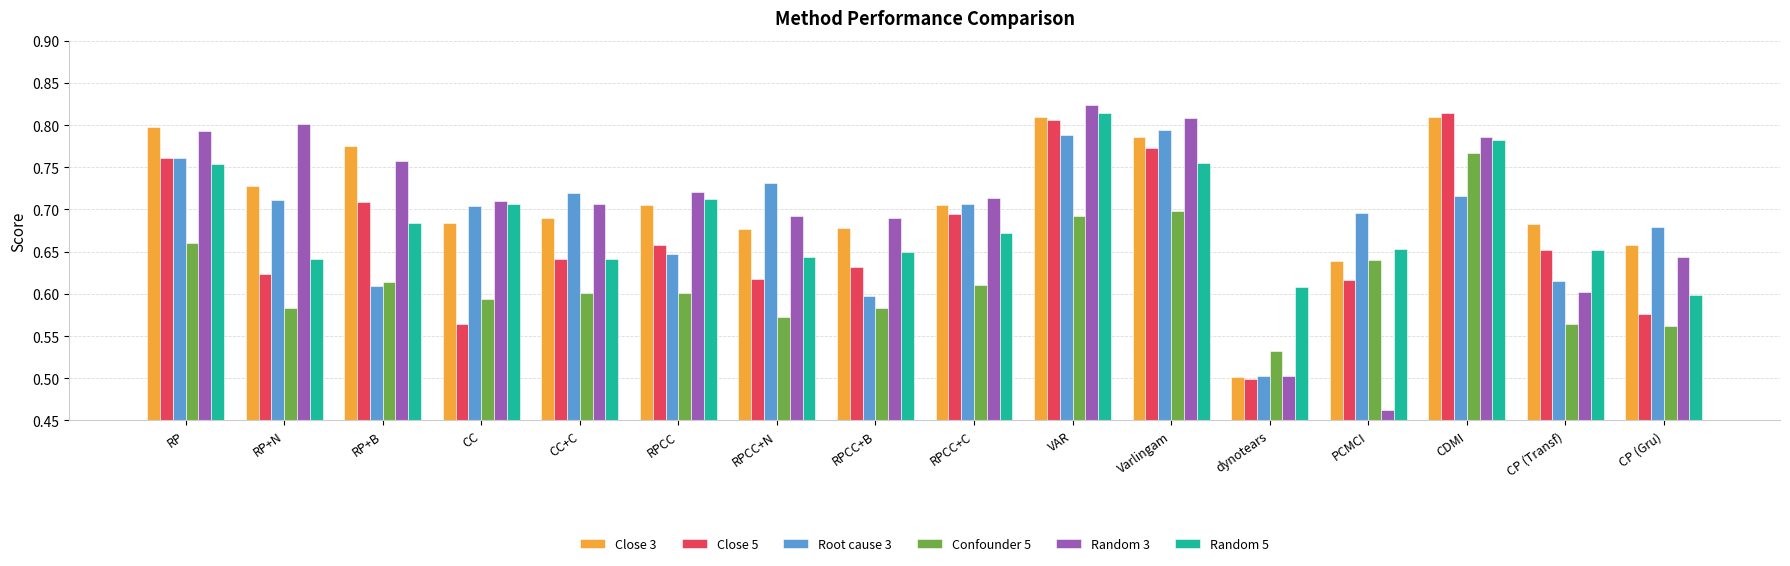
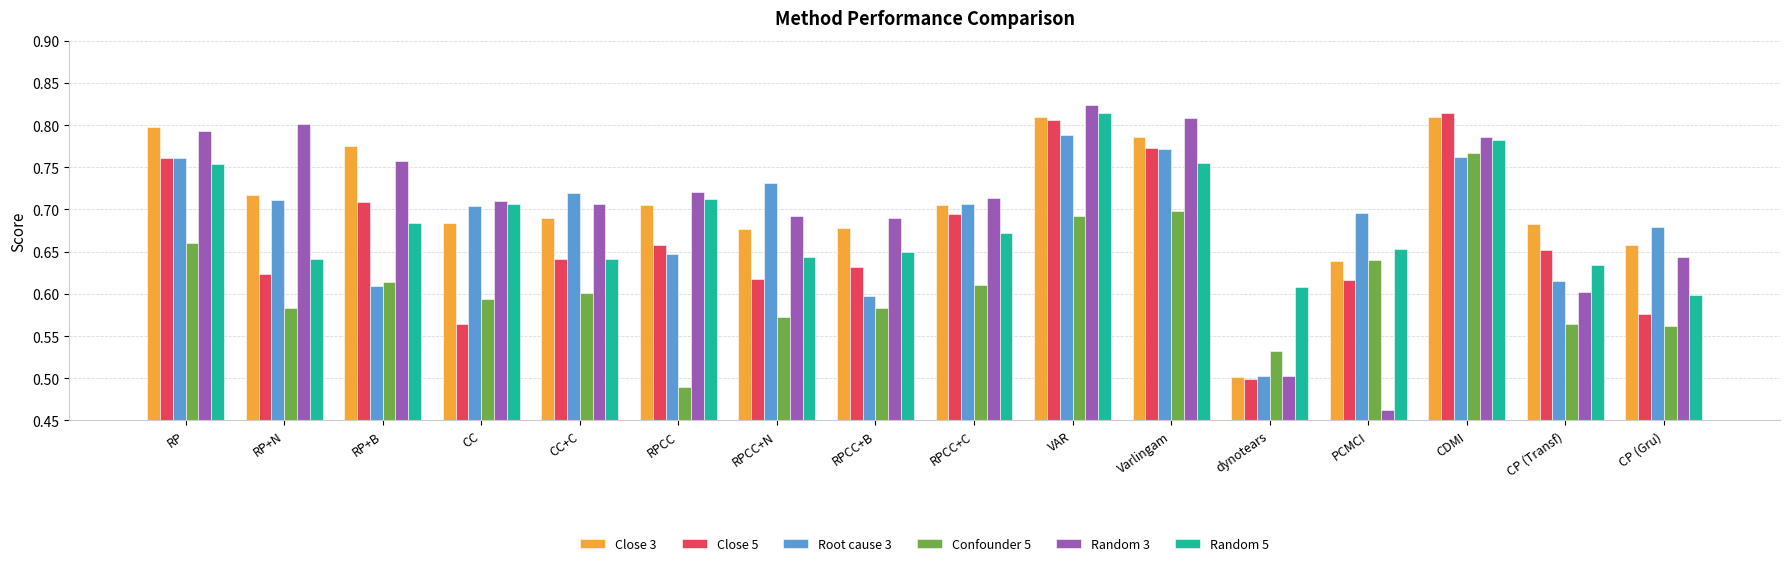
  {
    "Close 3": {
      "RP": 0.80,
-     "RP+N": 0.73,
+     "RP+N": 0.72,
      "RP+B": 0.78,
      "CC": 0.68,
      "CC+C": 0.69,
      "RPCC": 0.70,
      "RPCC+N": 0.68,
      "RPCC+B": 0.68,
      "RPCC+C": 0.71,
      "VAR": 0.81,
      "Varlingam": 0.79,
      "dynotears": 0.50,
      "PCMCI": 0.64,
      "CDMI": 0.81,
      "CP (Transf)": 0.68,
      "CP (Gru)": 0.66
    },
    "Close 5": {
      "RP": 0.76,
      "RP+N": 0.62,
      "RP+B": 0.71,
      "CC": 0.56,
      "CC+C": 0.64,
      "RPCC": 0.66,
      "RPCC+N": 0.62,
      "RPCC+B": 0.63,
      "RPCC+C": 0.70,
      "VAR": 0.81,
      "Varlingam": 0.77,
      "dynotears": 0.50,
      "PCMCI": 0.62,
      "CDMI": 0.81,
      "CP (Transf)": 0.65,
      "CP (Gru)": 0.58
    },
    "Root cause 3": {
      "RP": 0.76,
      "RP+N": 0.71,
      "RP+B": 0.61,
      "CC": 0.70,
      "CC+C": 0.72,
      "RPCC": 0.65,
      "RPCC+N": 0.73,
      "RPCC+B": 0.60,
      "RPCC+C": 0.71,
      "VAR": 0.79,
-     "Varlingam": 0.79,
+     "Varlingam": 0.77,
      "dynotears": 0.50,
      "PCMCI": 0.70,
-     "CDMI": 0.72,
+     "CDMI": 0.76,
      "CP (Transf)": 0.62,
      "CP (Gru)": 0.68
    },
    "Confounder 5": {
      "RP": 0.66,
      "RP+N": 0.58,
      "RP+B": 0.61,
      "CC": 0.59,
      "CC+C": 0.60,
-     "RPCC": 0.60,
+     "RPCC": 0.49,
      "RPCC+N": 0.57,
      "RPCC+B": 0.58,
      "RPCC+C": 0.61,
      "VAR": 0.69,
      "Varlingam": 0.70,
      "dynotears": 0.53,
      "PCMCI": 0.64,
      "CDMI": 0.77,
      "CP (Transf)": 0.56,
      "CP (Gru)": 0.56
    },
    "Random 3": {
      "RP": 0.79,
      "RP+N": 0.80,
      "RP+B": 0.76,
      "CC": 0.71,
      "CC+C": 0.71,
      "RPCC": 0.72,
      "RPCC+N": 0.69,
      "RPCC+B": 0.69,
      "RPCC+C": 0.71,
      "VAR": 0.82,
      "Varlingam": 0.81,
      "dynotears": 0.50,
      "PCMCI": 0.46,
      "CDMI": 0.79,
      "CP (Transf)": 0.60,
      "CP (Gru)": 0.64
    },
    "Random 5": {
      "RP": 0.75,
      "RP+N": 0.64,
      "RP+B": 0.68,
      "CC": 0.71,
      "CC+C": 0.64,
      "RPCC": 0.71,
      "RPCC+N": 0.64,
      "RPCC+B": 0.65,
      "RPCC+C": 0.67,
      "VAR": 0.81,
      "Varlingam": 0.75,
      "dynotears": 0.61,
      "PCMCI": 0.65,
      "CDMI": 0.78,
-     "CP (Transf)": 0.65,
+     "CP (Transf)": 0.63,
      "CP (Gru)": 0.60
    }
  }
